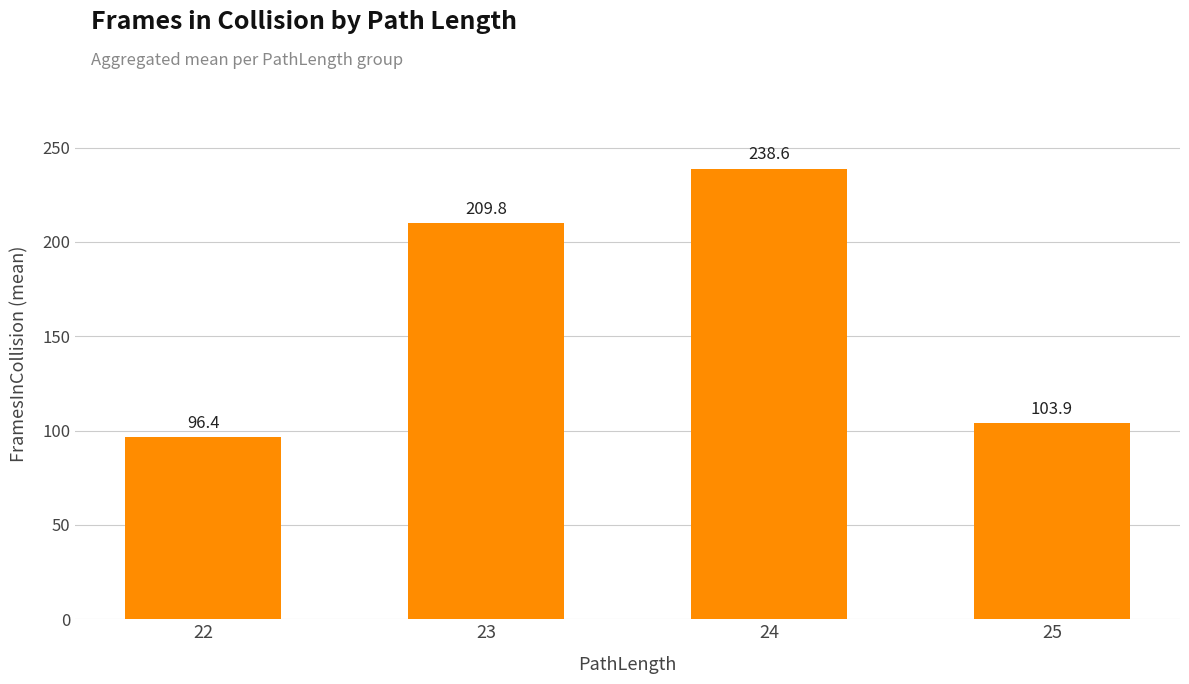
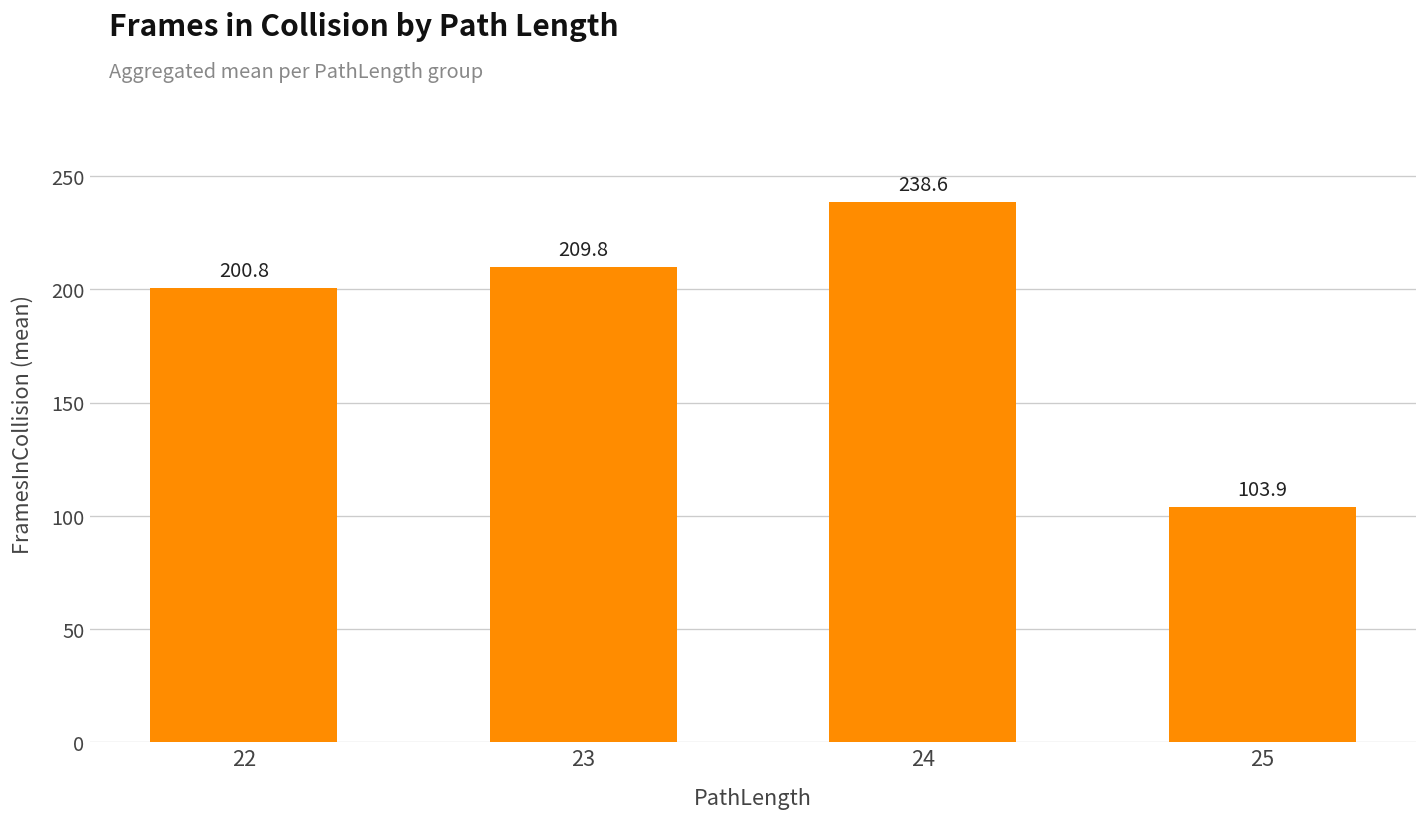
  {
-   "22": 96.4,
+   "22": 200.8,
    "23": 209.8,
    "24": 238.6,
    "25": 103.9
  }
